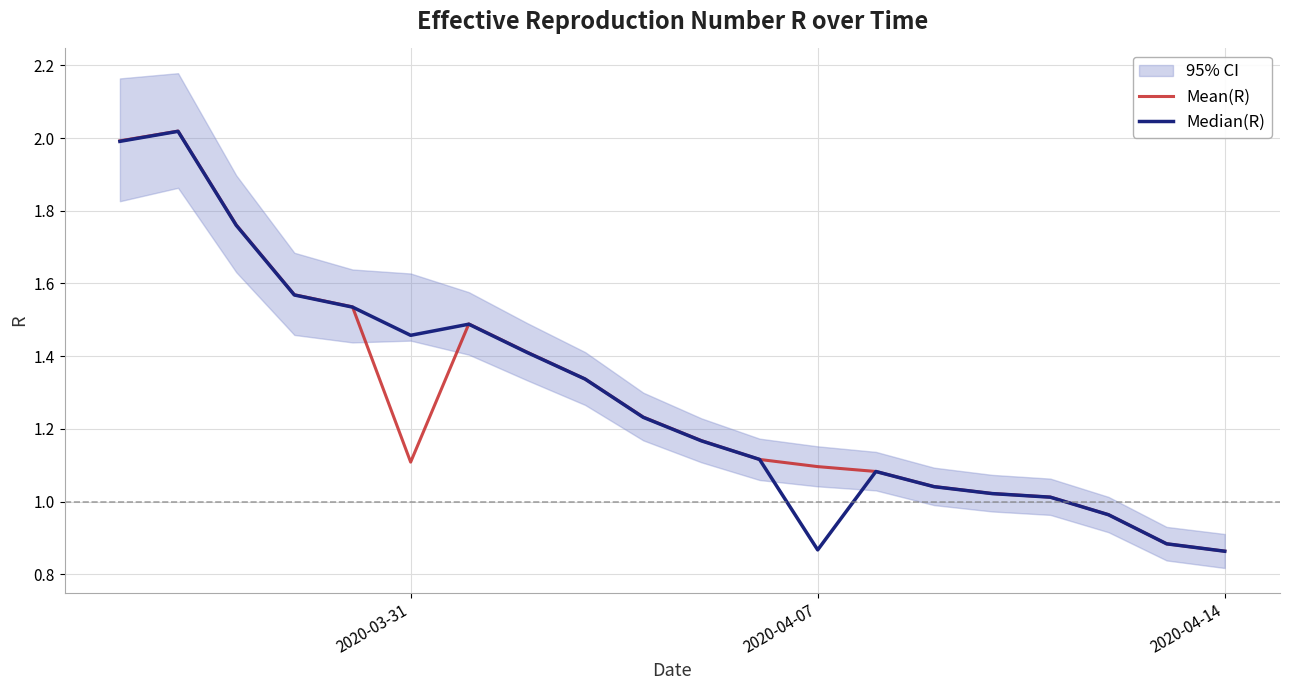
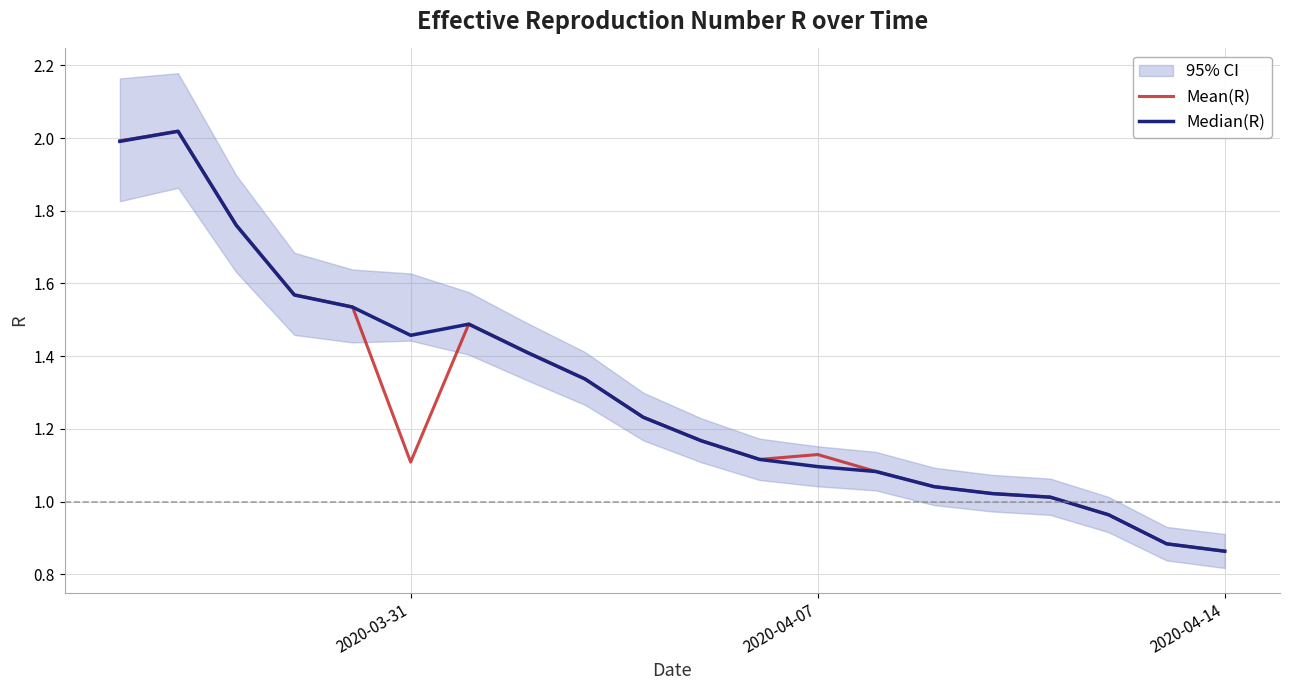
  {
    "Mean(R)": {
      "2020-03-31": 1.11,
-     "2020-04-07": 1.10
+     "2020-04-07": 1.13
    },
    "Median(R)": {
      "2020-03-31": 1.46,
-     "2020-04-07": 0.87
+     "2020-04-07": 1.10
    }
  }
